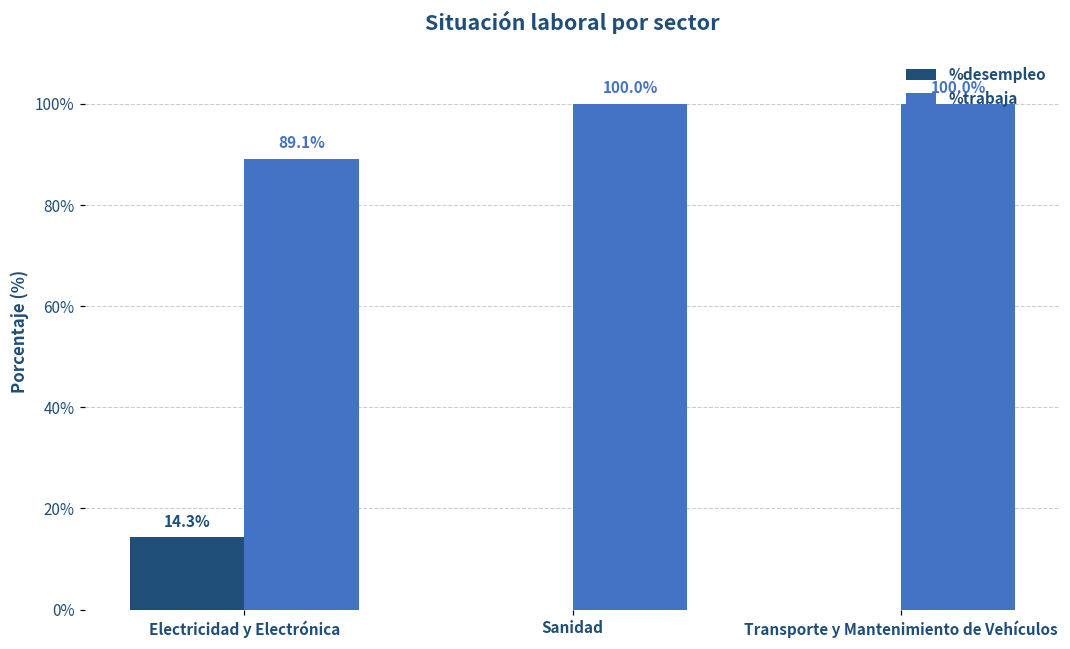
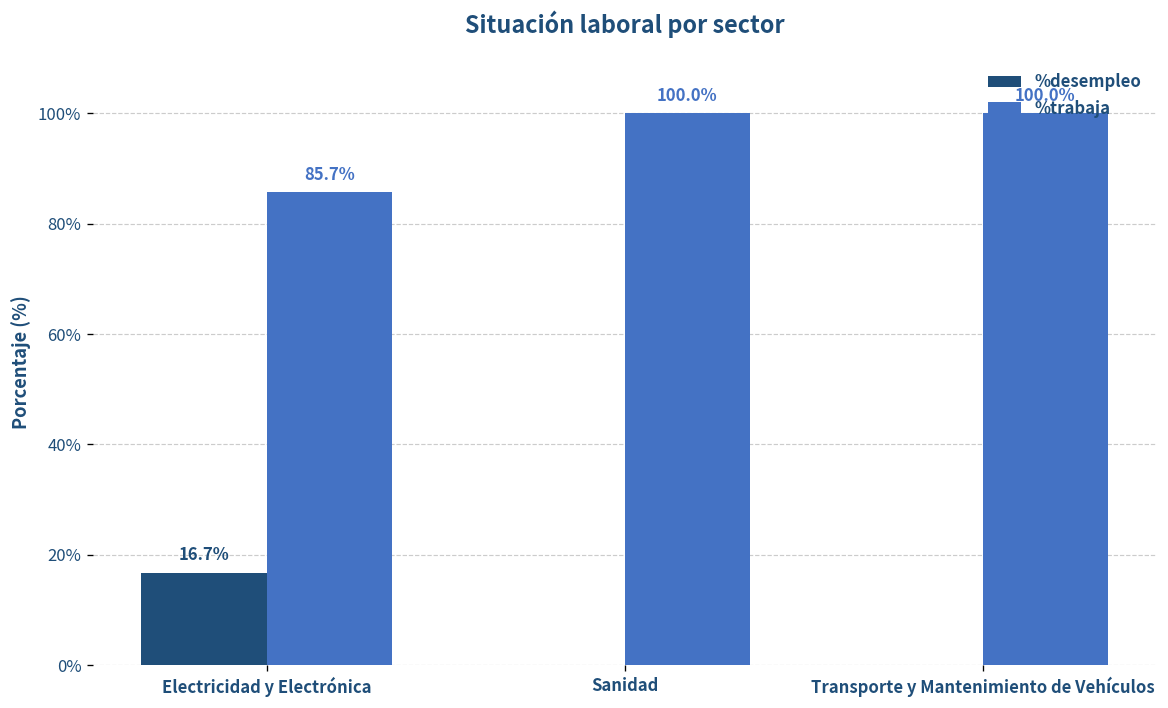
  {
    "%desempleo": {
-     "Electricidad y Electrónica": "14.3%"
+     "Electricidad y Electrónica": "16.7%"
    },
    "%trabaja": {
-     "Electricidad y Electrónica": "89.1%",
+     "Electricidad y Electrónica": "85.7%",
      "Sanidad": "100.0%",
      "Transporte y Mantenimiento de Vehículos": "100.0%"
    }
  }
